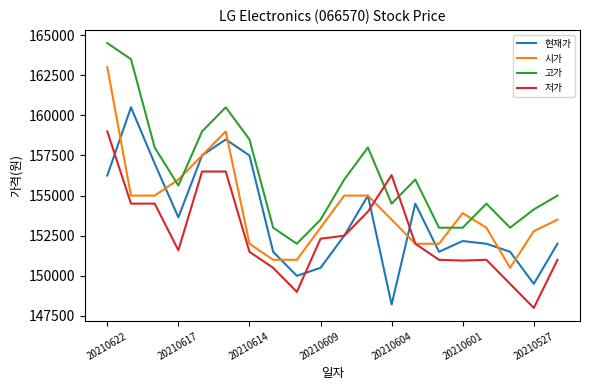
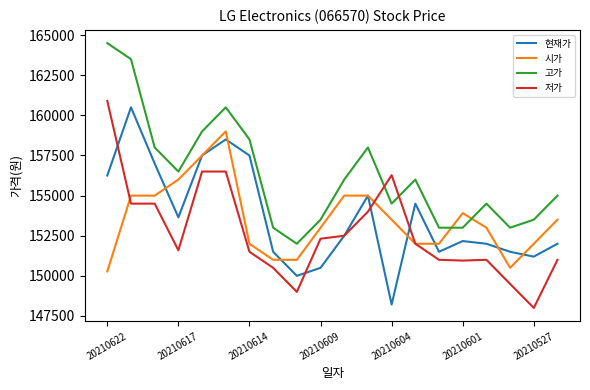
  {
    "현재가": {
      "20210622": 156300,
      "20210617": 153600,
      "20210614": 157500,
      "20210609": 150500,
      "20210604": 148200,
      "20210601": 152200,
-     "20210527": 149500
+     "20210527": 151200
    },
    "시가": {
-     "20210622": 163000,
+     "20210622": 150300,
      "20210617": 156000,
      "20210614": 152000,
      "20210609": 153000,
      "20210604": 153500,
      "20210601": 153900,
-     "20210527": 152800
+     "20210527": 152000
    },
    "고가": {
      "20210622": 164500,
-     "20210617": 155600,
+     "20210617": 156500,
      "20210614": 158500,
      "20210609": 153500,
      "20210604": 154500,
      "20210601": 153000,
-     "20210527": 154100
+     "20210527": 153500
    },
    "저가": {
-     "20210622": 159000,
+     "20210622": 160900,
      "20210617": 151600,
      "20210614": 151500,
      "20210609": 152300,
      "20210604": 156300,
      "20210601": 151000,
      "20210527": 148000
    }
  }
